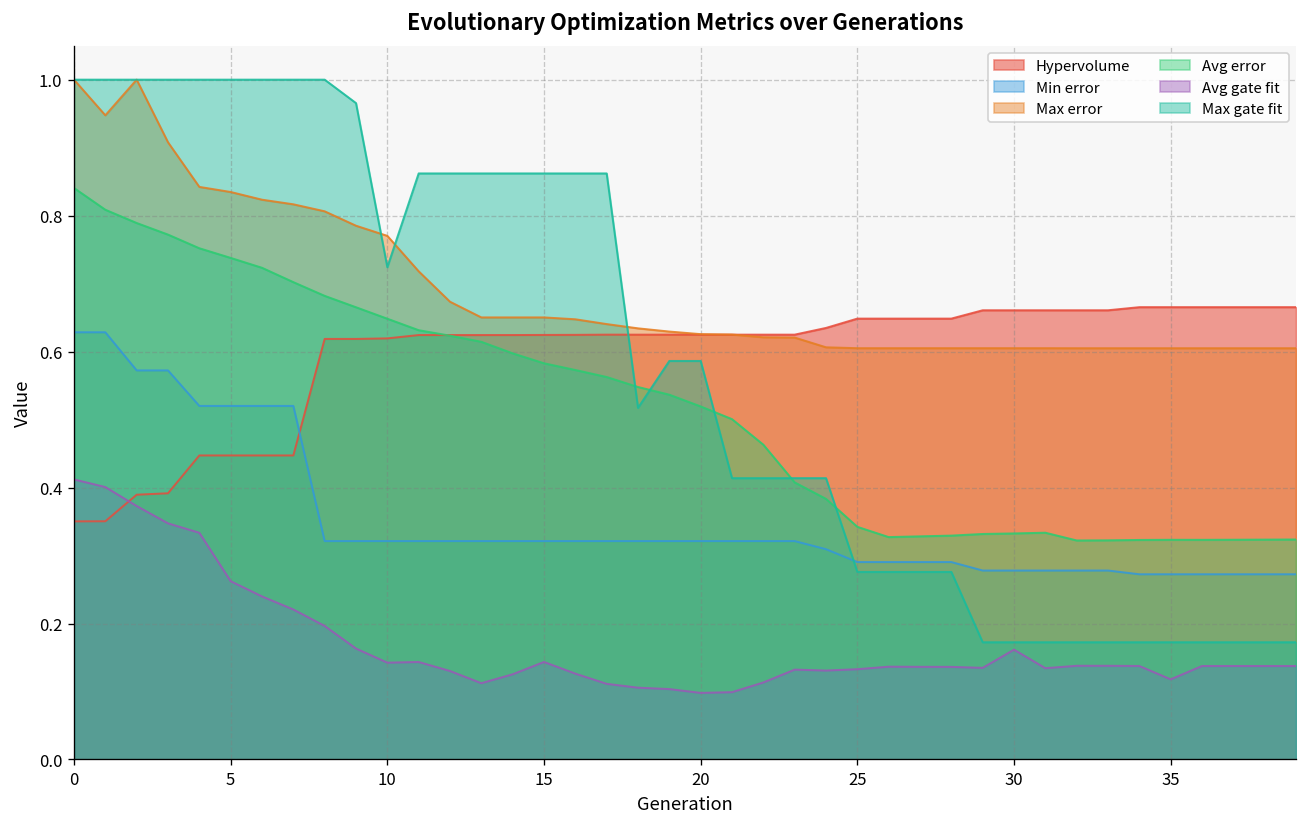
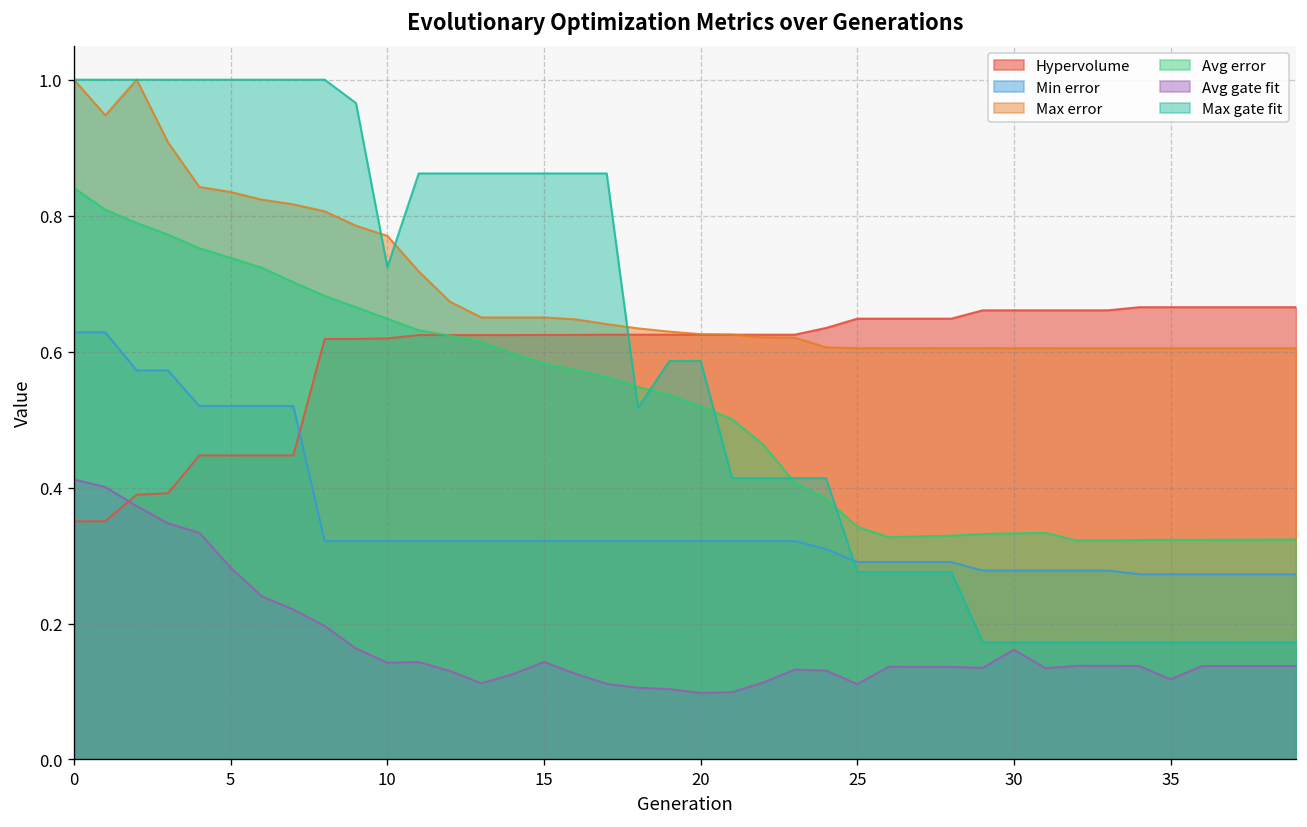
  {
    "Avg gate fit": {
      "0": 0.41,
-     "5": 0.26,
+     "5": 0.28,
      "10": 0.14,
      "15": 0.14,
      "20": 0.10,
-     "25": 0.13,
+     "25": 0.11,
      "30": 0.16,
      "35": 0.12
    }
  }
